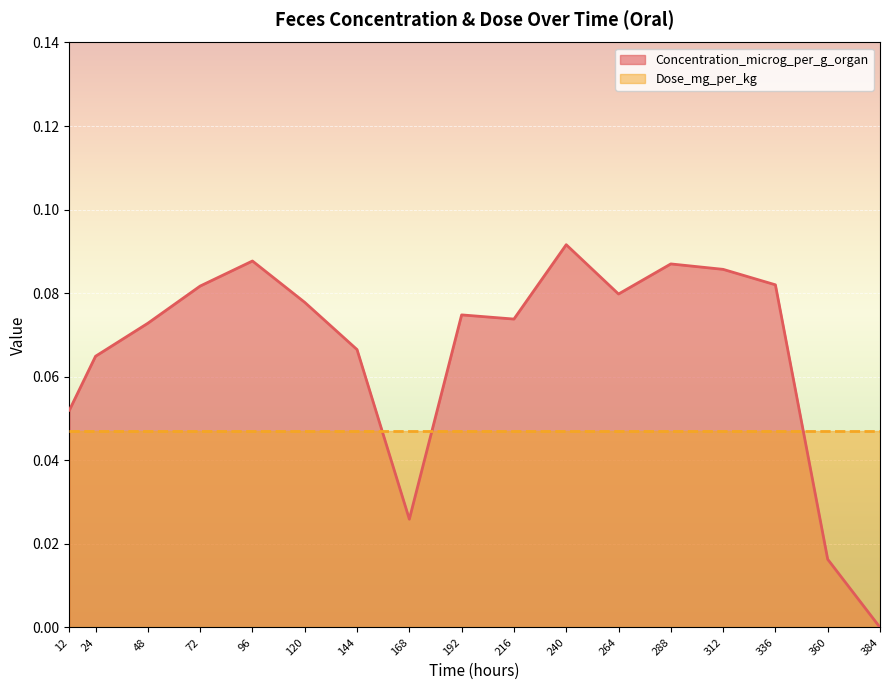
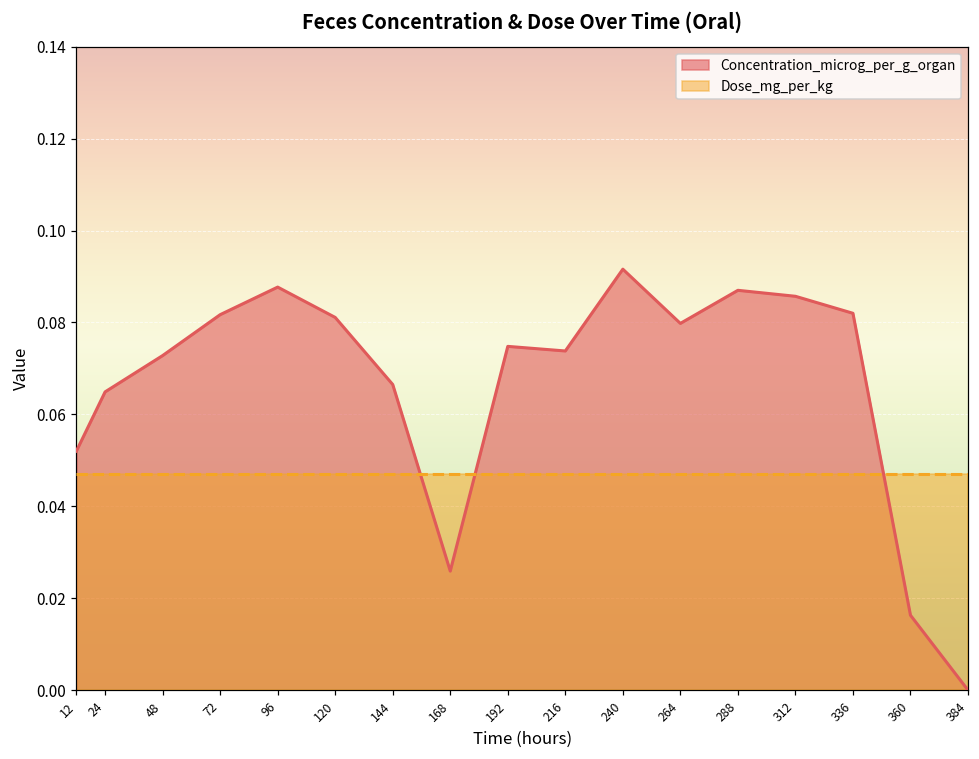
  {
    "Concentration_microg_per_g_organ": {
      "12": 0.052,
      "24": 0.065,
      "48": 0.073,
      "72": 0.082,
      "96": 0.088,
-     "120": 0.078,
+     "120": 0.081,
      "144": 0.067,
      "168": 0.026,
      "192": 0.075,
      "216": 0.074,
      "240": 0.092,
      "264": 0.080,
      "288": 0.087,
      "312": 0.086,
      "336": 0.082,
      "360": 0.016,
      "384": 0.000
    },
    "Dose_mg_per_kg": {
      "12": 0.047,
      "24": 0.047,
      "48": 0.047,
      "72": 0.047,
      "96": 0.047,
      "120": 0.047,
      "144": 0.047,
      "168": 0.047,
      "192": 0.047,
      "216": 0.047,
      "240": 0.047,
      "264": 0.047,
      "288": 0.047,
      "312": 0.047,
      "336": 0.047,
      "360": 0.047,
      "384": 0.047
    }
  }
